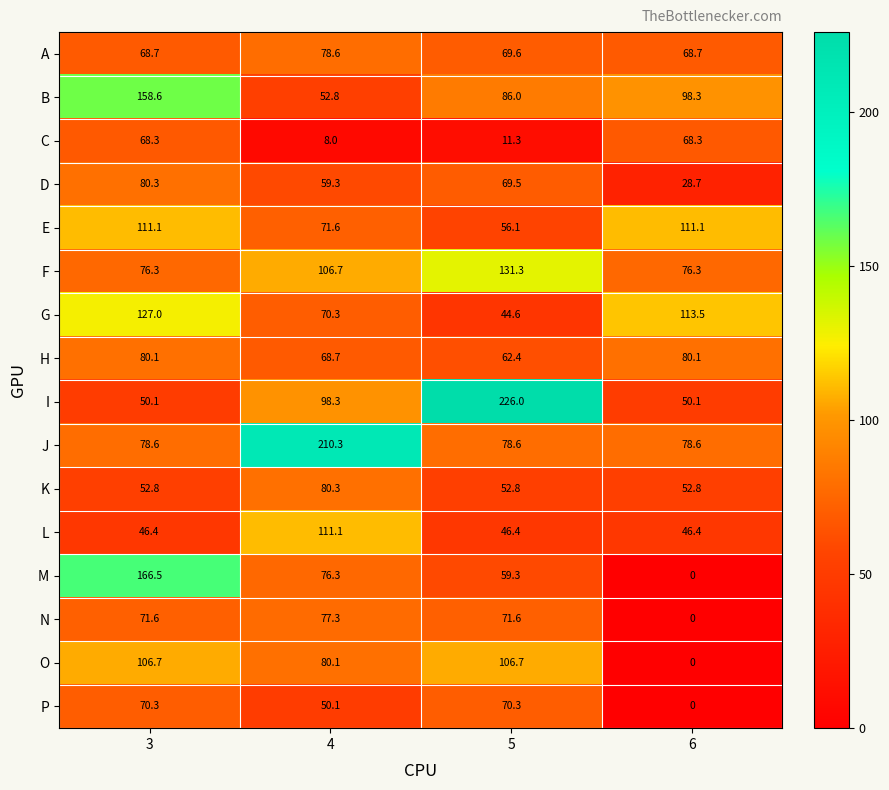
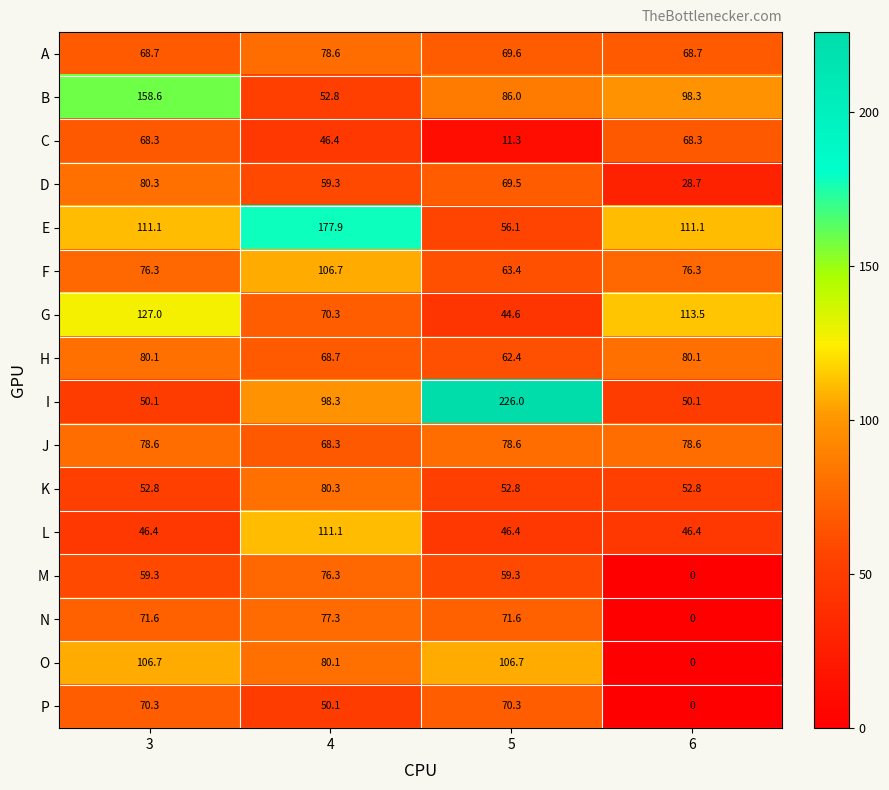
  {
    "A": {
      "3": 68.7,
      "4": 78.6,
      "5": 69.6,
      "6": 68.7
    },
    "B": {
      "3": 158.6,
      "4": 52.8,
      "5": 86.0,
      "6": 98.3
    },
    "C": {
      "3": 68.3,
-     "4": 8.0,
+     "4": 46.4,
      "5": 11.3,
      "6": 68.3
    },
    "D": {
      "3": 80.3,
      "4": 59.3,
      "5": 69.5,
      "6": 28.7
    },
    "E": {
      "3": 111.1,
-     "4": 71.6,
+     "4": 177.9,
      "5": 56.1,
      "6": 111.1
    },
    "F": {
      "3": 76.3,
      "4": 106.7,
-     "5": 131.3,
+     "5": 63.4,
      "6": 76.3
    },
    "G": {
      "3": 127.0,
      "4": 70.3,
      "5": 44.6,
      "6": 113.5
    },
    "H": {
      "3": 80.1,
      "4": 68.7,
      "5": 62.4,
      "6": 80.1
    },
    "I": {
      "3": 50.1,
      "4": 98.3,
      "5": 226.0,
      "6": 50.1
    },
    "J": {
      "3": 78.6,
-     "4": 210.3,
+     "4": 68.3,
      "5": 78.6,
      "6": 78.6
    },
    "K": {
      "3": 52.8,
      "4": 80.3,
      "5": 52.8,
      "6": 52.8
    },
    "L": {
      "3": 46.4,
      "4": 111.1,
      "5": 46.4,
      "6": 46.4
    },
    "M": {
-     "3": 166.5,
+     "3": 59.3,
      "4": 76.3,
      "5": 59.3,
      "6": 0
    },
    "N": {
      "3": 71.6,
      "4": 77.3,
      "5": 71.6,
      "6": 0
    },
    "O": {
      "3": 106.7,
      "4": 80.1,
      "5": 106.7,
      "6": 0
    },
    "P": {
      "3": 70.3,
      "4": 50.1,
      "5": 70.3,
      "6": 0
    }
  }
